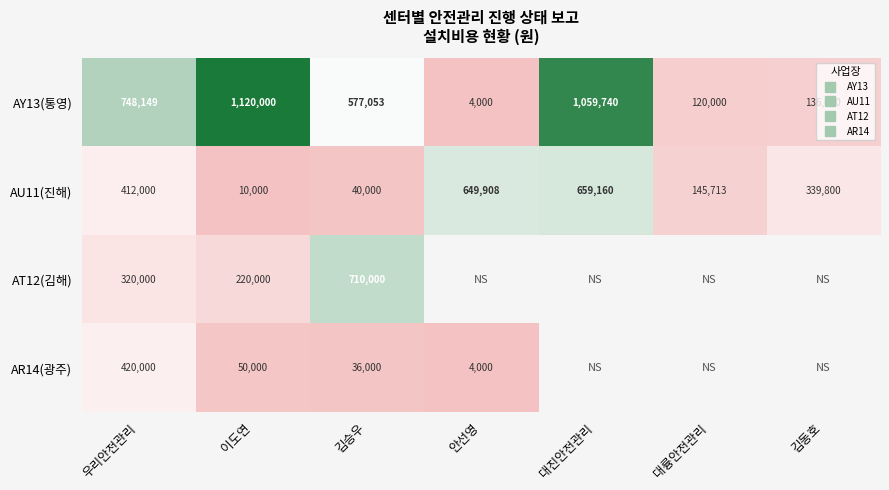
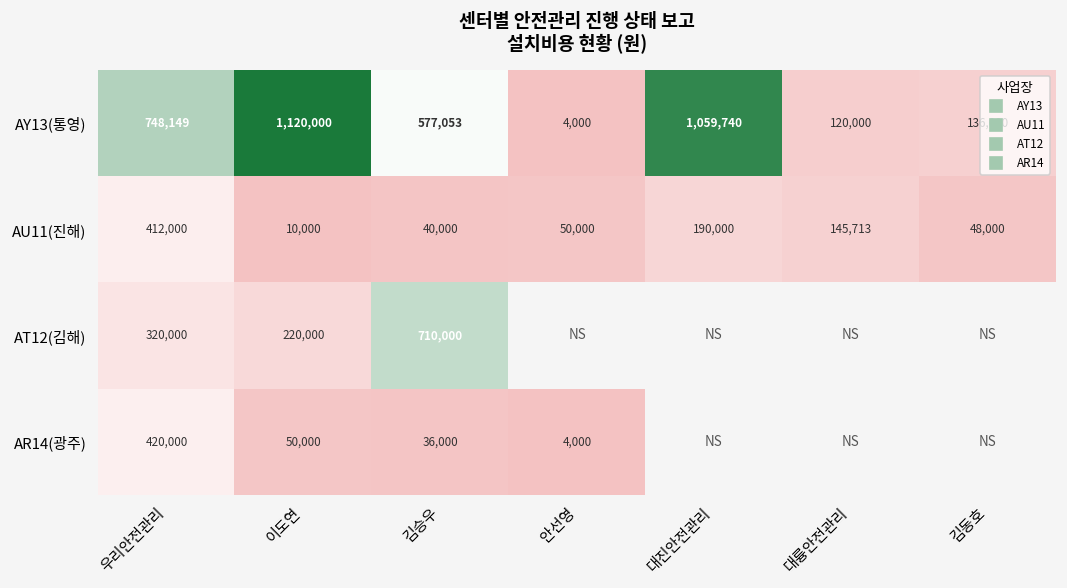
  {
    "AY13(통영)": {
      "우리안전관리": "748,149",
      "이도연": "1,120,000",
      "김승우": "577,053",
      "안선영": "4,000",
      "대진안전관리": "1,059,740",
      "대륭안전관리": "120,000"
    },
    "AU11(진해)": {
      "우리안전관리": "412,000",
      "이도연": "10,000",
      "김승우": "40,000",
-     "안선영": "649,908",
-     "대진안전관리": "659,160",
+     "안선영": "50,000",
+     "대진안전관리": "190,000",
      "대륭안전관리": "145,713",
-     "김동호": "339,800"
+     "김동호": "48,000"
    },
    "AT12(김해)": {
      "우리안전관리": "320,000",
      "이도연": "220,000",
      "김승우": "710,000"
    },
    "AR14(광주)": {
      "우리안전관리": "420,000",
      "이도연": "50,000",
      "김승우": "36,000",
      "안선영": "4,000"
    }
  }
